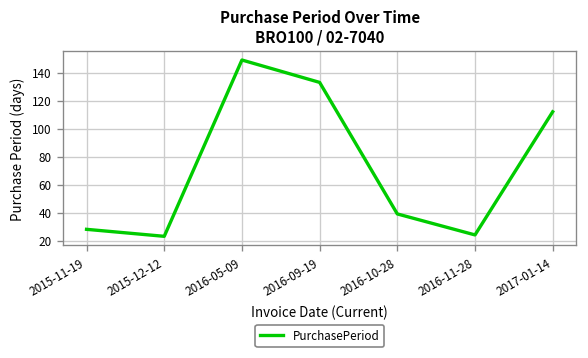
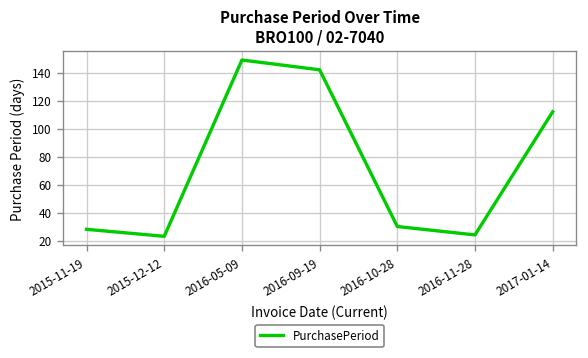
  {
    "2015-11-19": 28,
    "2015-12-12": 23,
    "2016-05-09": 149,
-   "2016-09-19": 133,
-   "2016-10-28": 39,
+   "2016-09-19": 142,
+   "2016-10-28": 30,
    "2016-11-28": 24,
    "2017-01-14": 112
  }
